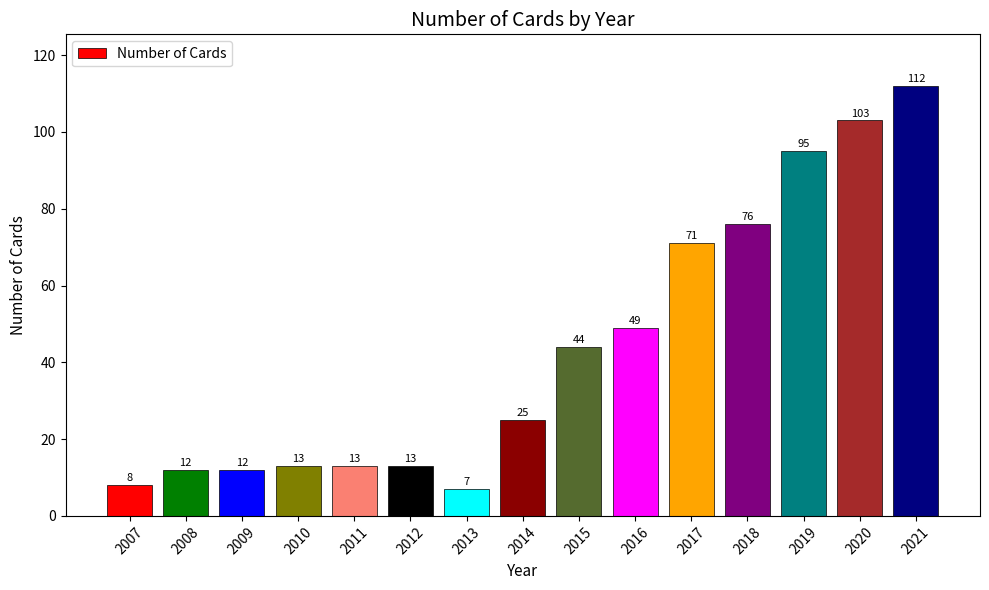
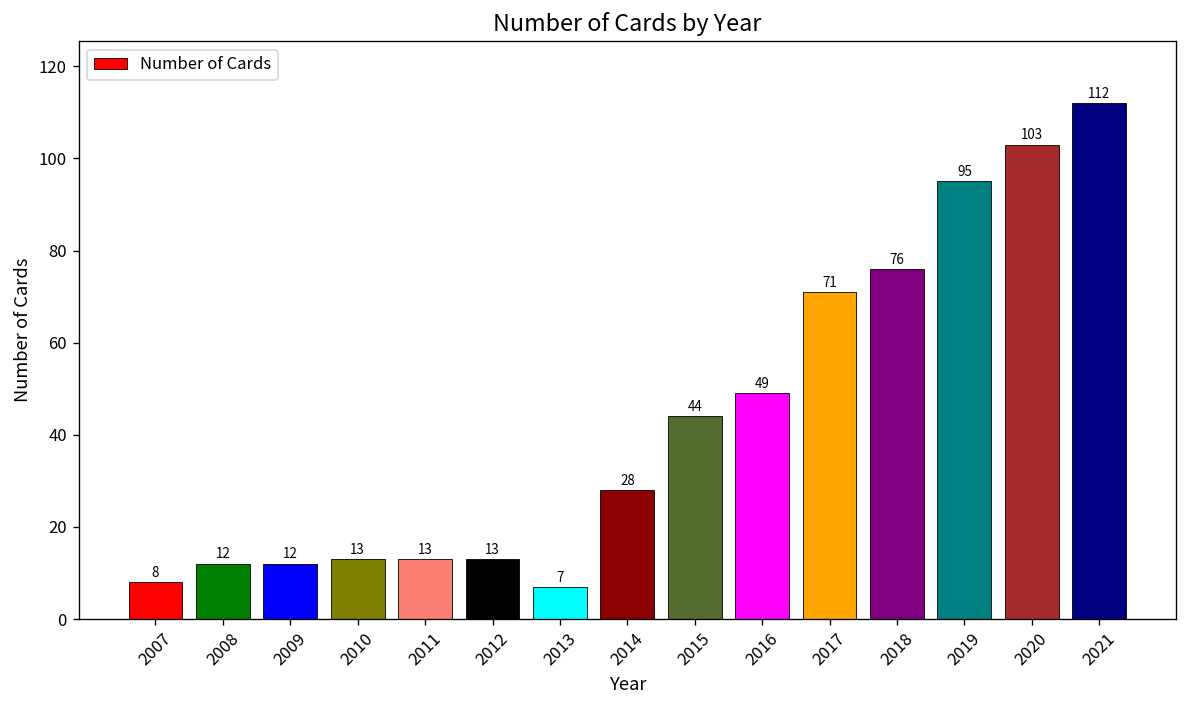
  {
    "2007": 8,
    "2008": 12,
    "2009": 12,
    "2010": 13,
    "2011": 13,
    "2012": 13,
    "2013": 7,
-   "2014": 25,
+   "2014": 28,
    "2015": 44,
    "2016": 49,
    "2017": 71,
    "2018": 76,
    "2019": 95,
    "2020": 103,
    "2021": 112
  }
